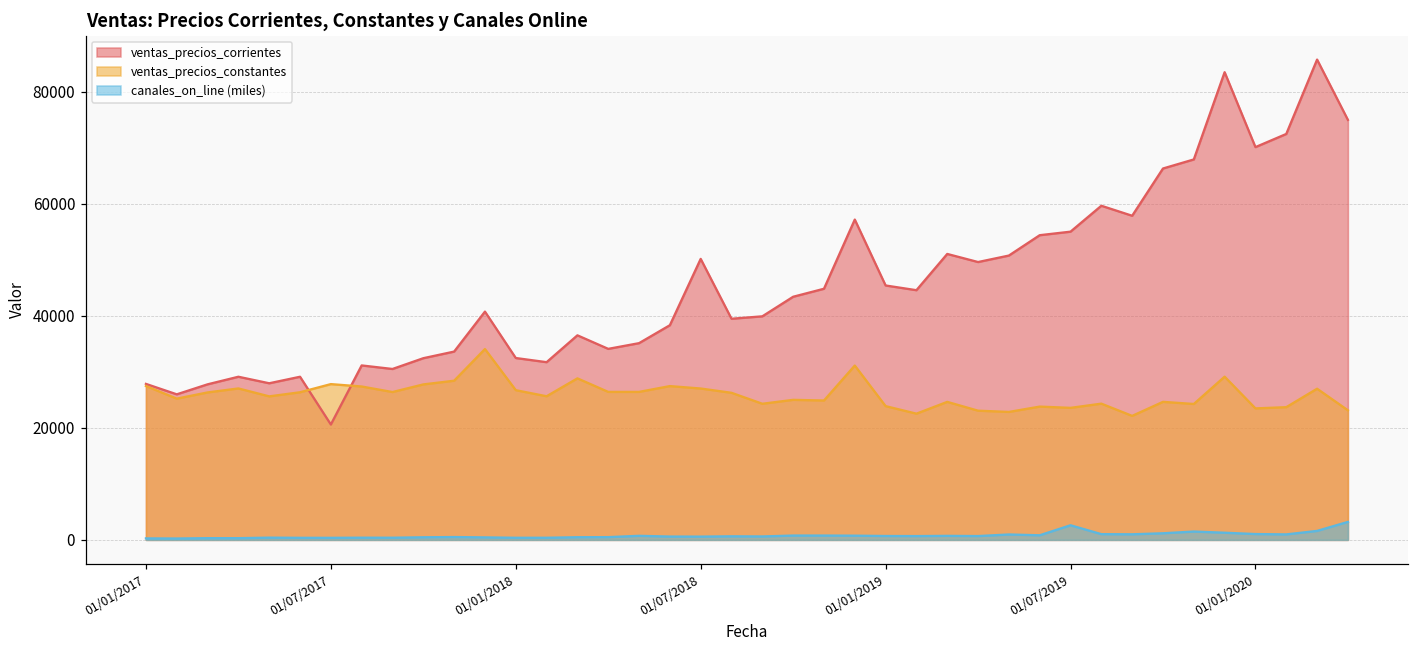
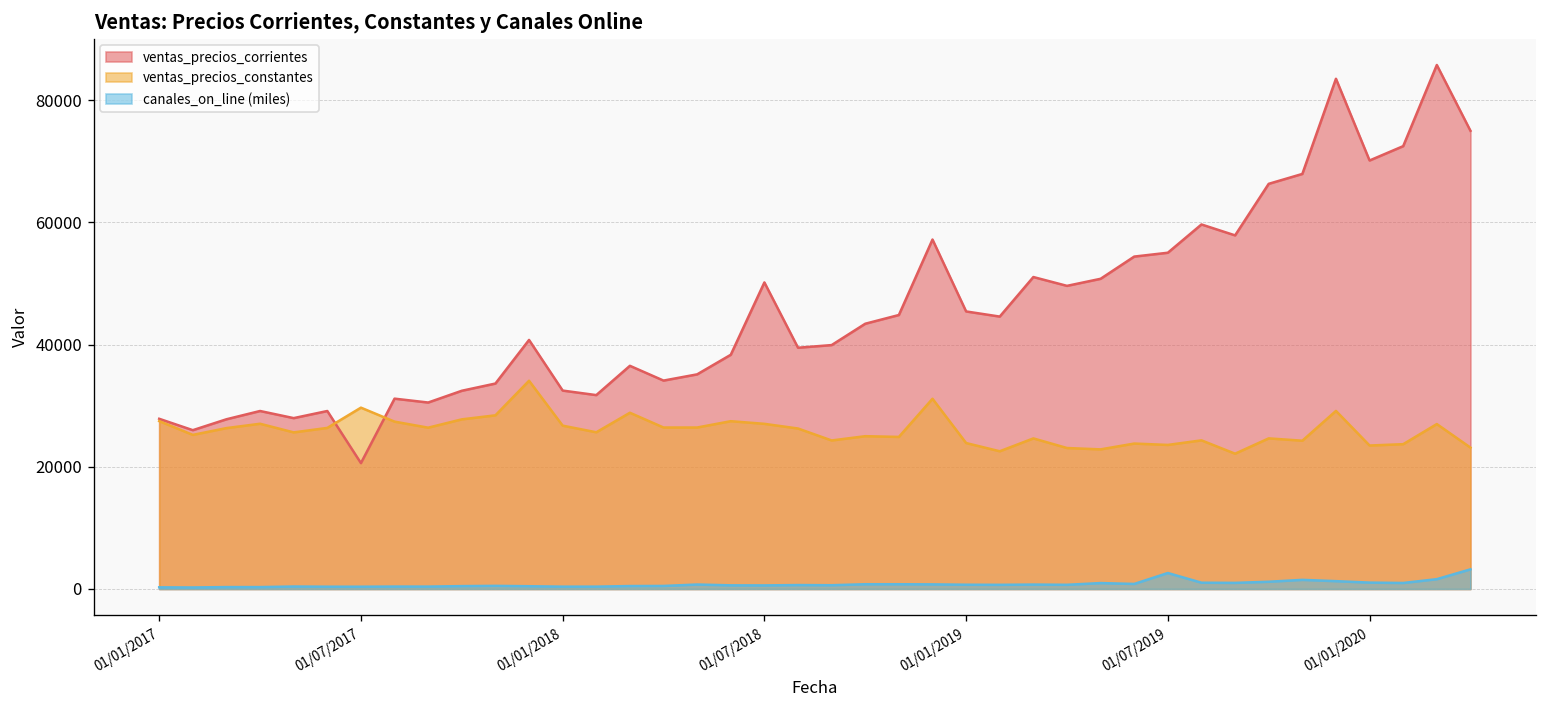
  {
    "ventas_precios_corrientes": {
      "01/07/2017": 21000,
      "01/01/2018": 32000,
      "01/07/2018": 50000,
      "01/01/2019": 45000,
      "01/07/2019": 55000,
      "01/01/2020": 70000
    },
    "ventas_precios_constantes": {
-     "01/07/2017": 28000,
+     "01/07/2017": 30000,
      "01/01/2018": 27000,
      "01/07/2018": 27000,
      "01/01/2019": 24000,
      "01/07/2019": 24000,
      "01/01/2020": 23000
    },
    "canales_on_line (miles)": {
      "01/01/2017": 0,
      "01/07/2017": 0,
      "01/01/2018": 0,
      "01/07/2018": 1000,
      "01/01/2019": 1000,
      "01/07/2019": 3000,
      "01/01/2020": 1000
    }
  }
